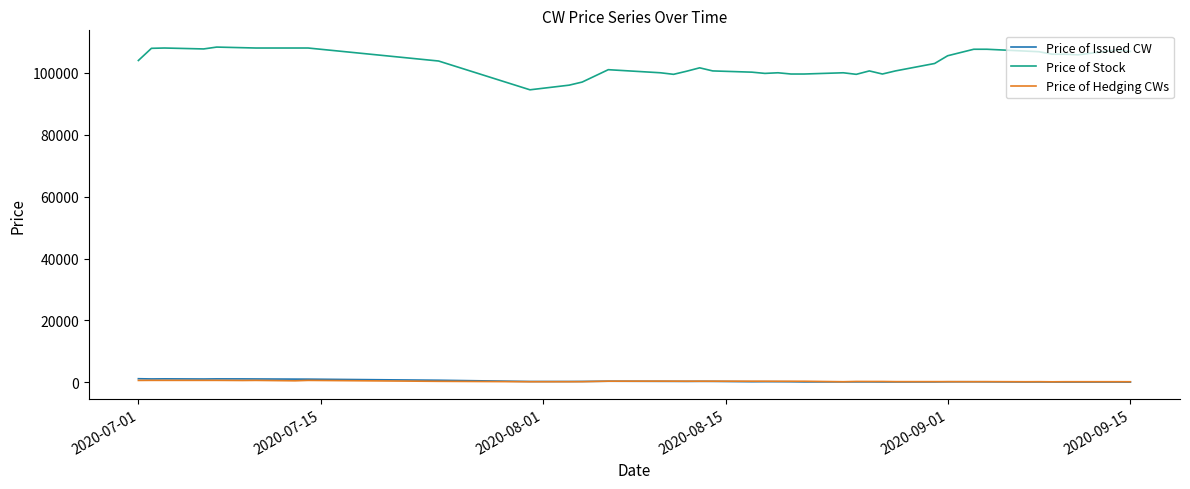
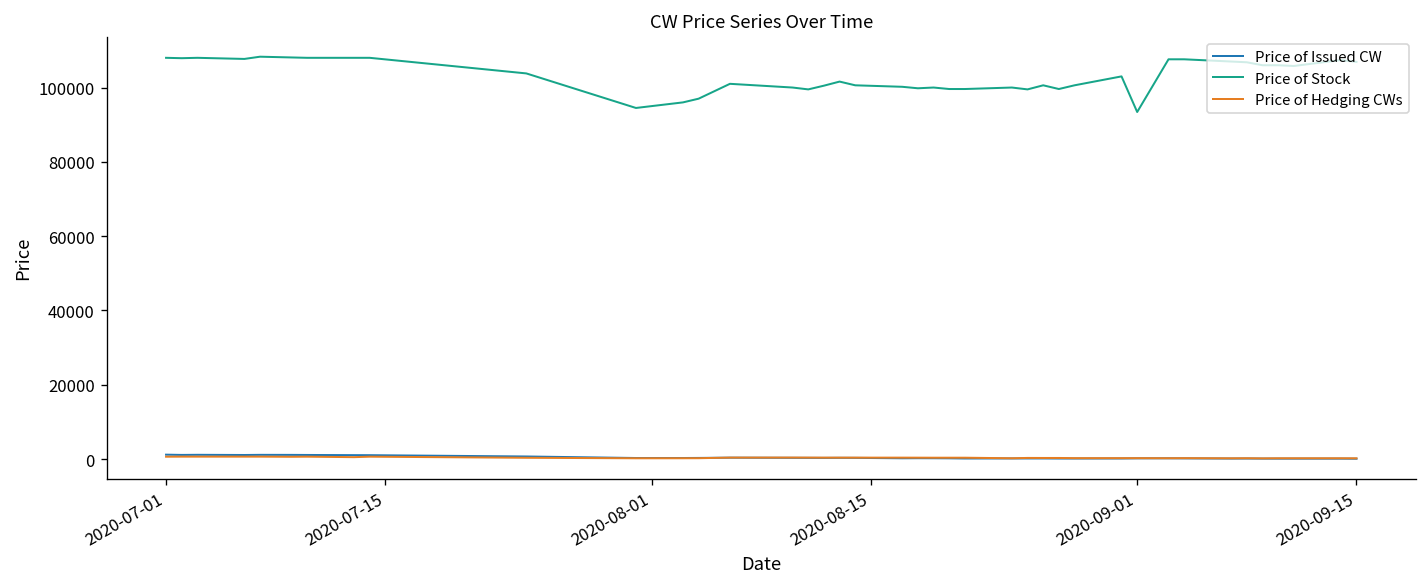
  {
    "Price of Stock": {
-     "2020-07-01": 104000,
-     "2020-09-01": 106000
+     "2020-07-01": 108000,
+     "2020-09-01": 93000
    }
  }
